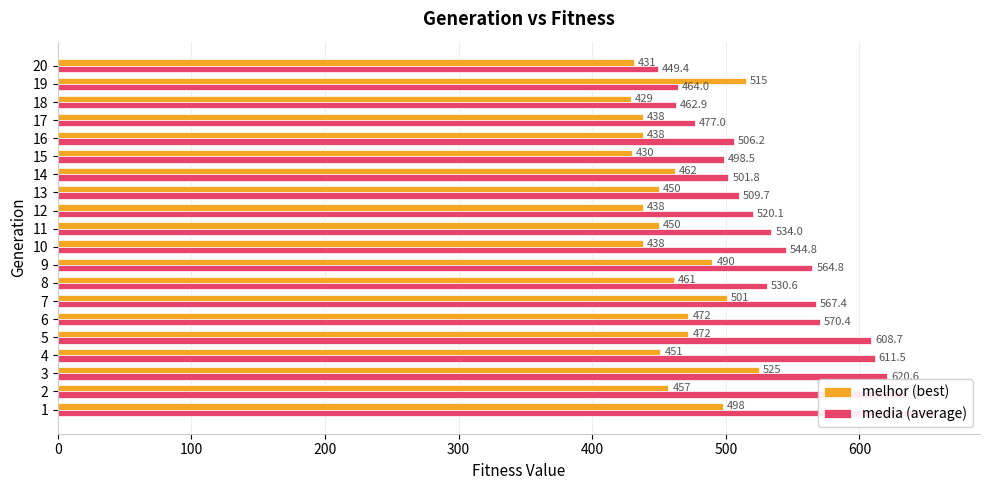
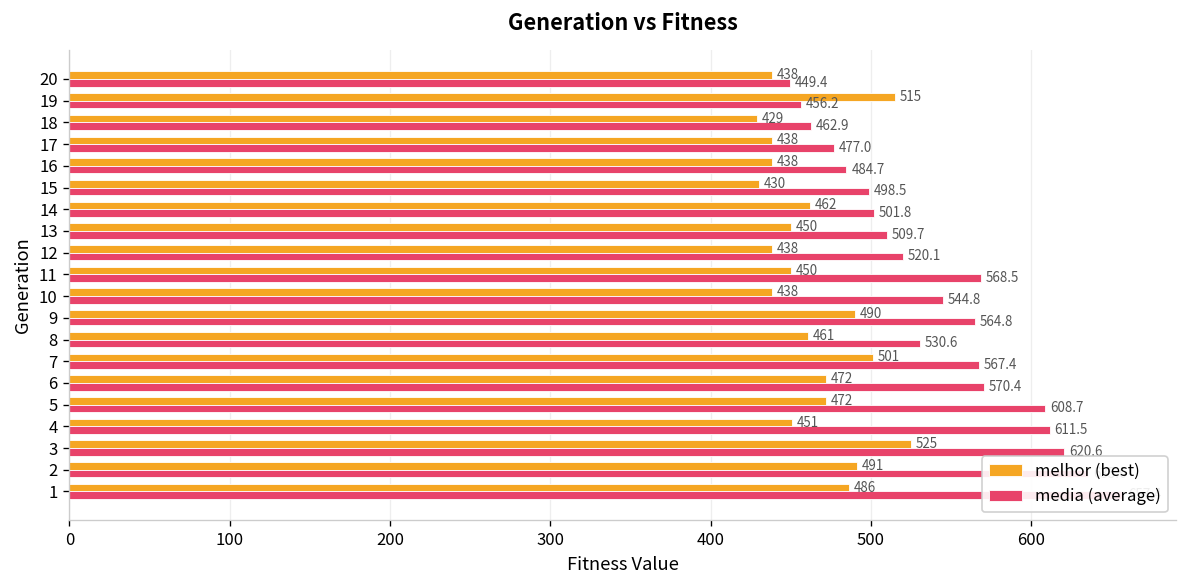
  {
    "melhor (best)": {
-     "20": 431,
+     "20": 438,
      "19": 515,
      "18": 429,
      "17": 438,
      "16": 438,
      "15": 430,
      "14": 462,
      "13": 450,
      "12": 438,
      "11": 450,
      "10": 438,
      "9": 490,
      "8": 461,
      "7": 501,
      "6": 472,
      "5": 472,
      "4": 451,
      "3": 525,
-     "2": 457,
-     "1": 498
+     "2": 491,
+     "1": 486
    },
    "media (average)": {
      "20": 449.4,
-     "19": 464.0,
+     "19": 456.2,
      "18": 462.9,
      "17": 477.0,
-     "16": 506.2,
+     "16": 484.7,
      "15": 498.5,
      "14": 501.8,
      "13": 509.7,
      "12": 520.1,
-     "11": 534.0,
+     "11": 568.5,
      "10": 544.8,
      "9": 564.8,
      "8": 530.6,
      "7": 567.4,
      "6": 570.4,
      "5": 608.7,
      "4": 611.5
    }
  }
